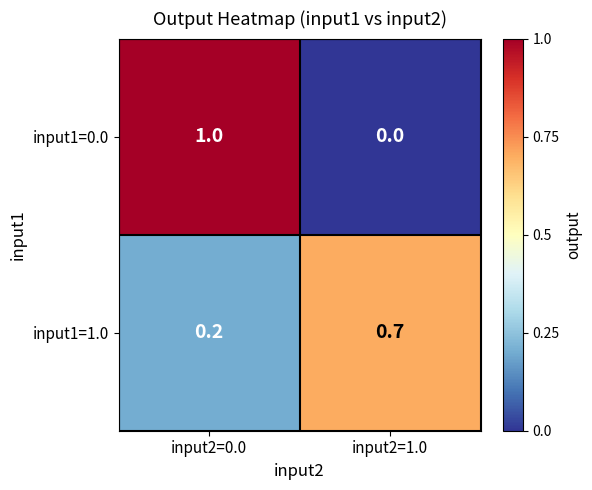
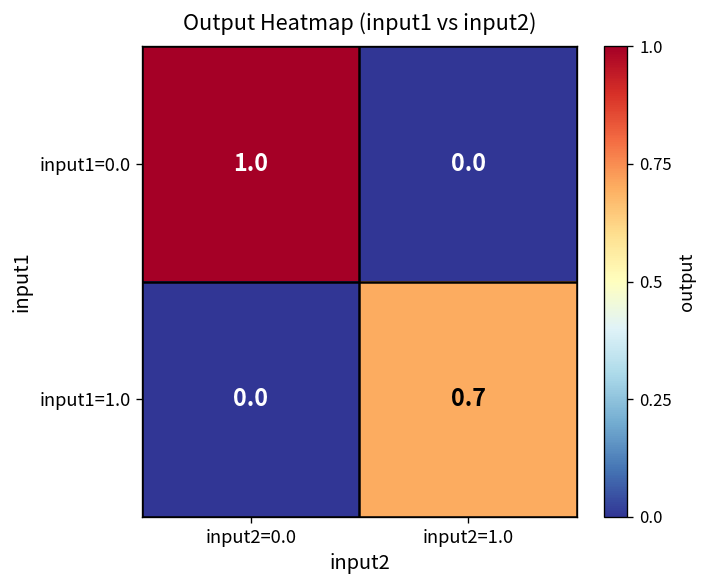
  {
    "input1=0.0": {
      "input2=0.0": 1.0,
      "input2=1.0": 0.0
    },
    "input1=1.0": {
-     "input2=0.0": 0.2,
+     "input2=0.0": 0.0,
      "input2=1.0": 0.7
    }
  }
